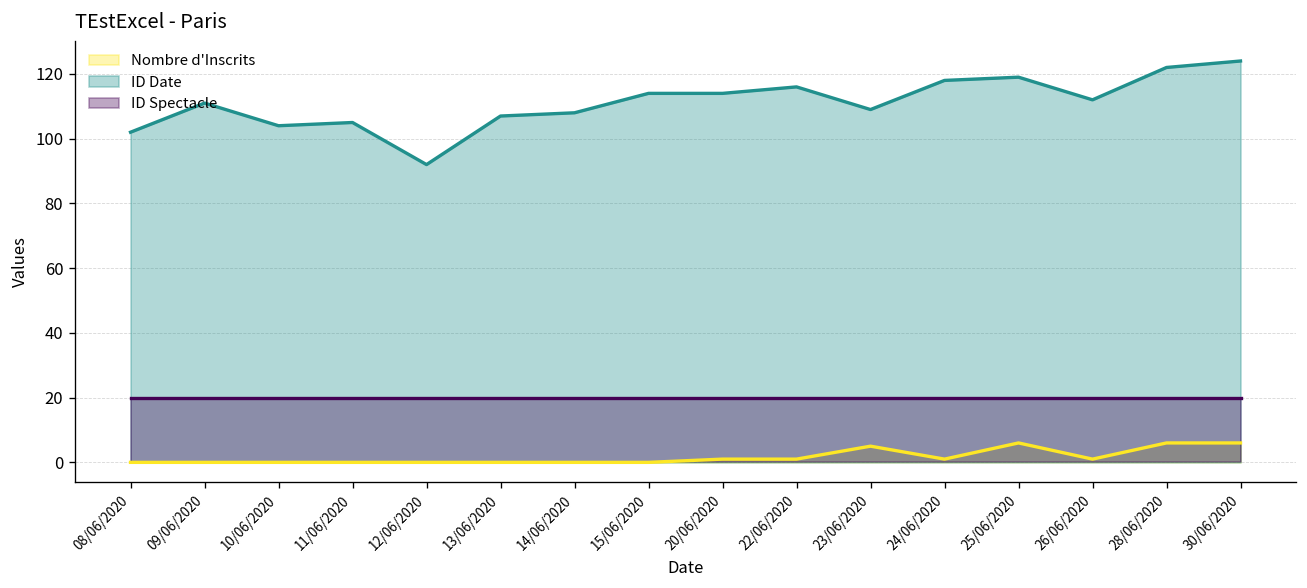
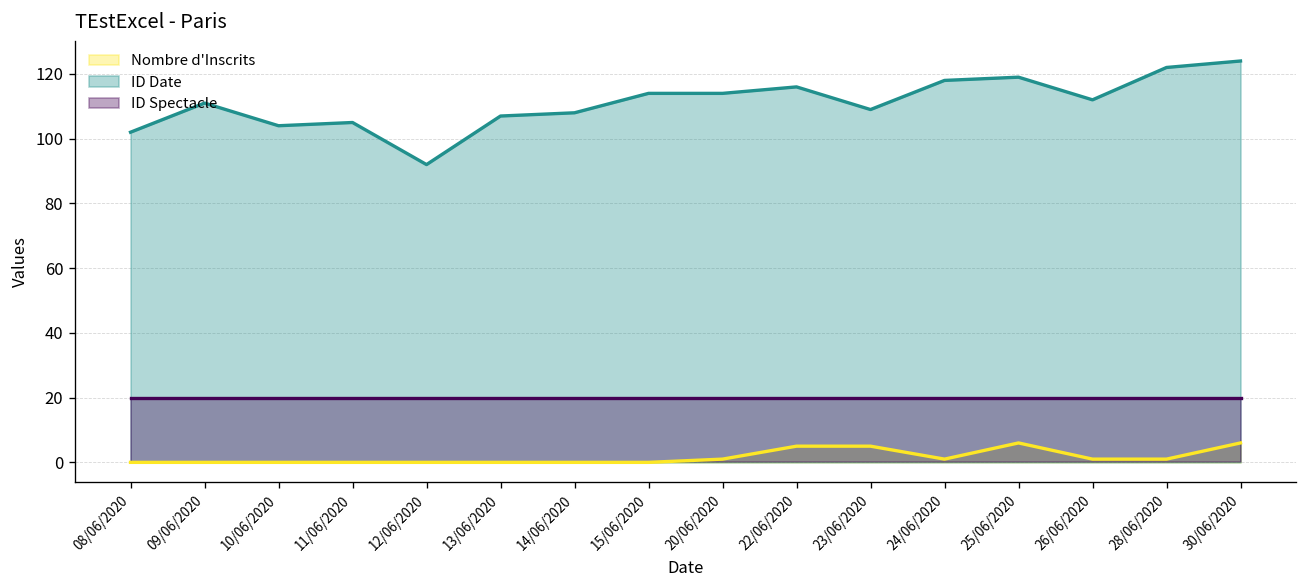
  {
    "Nombre d'Inscrits": {
      "08/06/2020": 0,
      "09/06/2020": 0,
      "10/06/2020": 0,
      "11/06/2020": 0,
      "12/06/2020": 0,
      "13/06/2020": 0,
      "14/06/2020": 0,
      "15/06/2020": 0,
      "20/06/2020": 1,
-     "22/06/2020": 1,
+     "22/06/2020": 5,
      "23/06/2020": 5,
      "24/06/2020": 1,
      "25/06/2020": 6,
      "26/06/2020": 1,
-     "28/06/2020": 6,
+     "28/06/2020": 1,
      "30/06/2020": 6
    },
    "ID Date": {
      "08/06/2020": 102,
      "09/06/2020": 111,
      "10/06/2020": 104,
      "11/06/2020": 105,
      "12/06/2020": 92,
      "13/06/2020": 107,
      "14/06/2020": 108,
      "15/06/2020": 114,
      "20/06/2020": 114,
      "22/06/2020": 116,
      "23/06/2020": 109,
      "24/06/2020": 118,
      "25/06/2020": 119,
      "26/06/2020": 112,
      "28/06/2020": 122,
      "30/06/2020": 124
    },
    "ID Spectacle": {
      "08/06/2020": 20,
      "09/06/2020": 20,
      "10/06/2020": 20,
      "11/06/2020": 20,
      "12/06/2020": 20,
      "13/06/2020": 20,
      "14/06/2020": 20,
      "15/06/2020": 20,
      "20/06/2020": 20,
      "22/06/2020": 20,
      "23/06/2020": 20,
      "24/06/2020": 20,
      "25/06/2020": 20,
      "26/06/2020": 20,
      "28/06/2020": 20,
      "30/06/2020": 20
    }
  }
